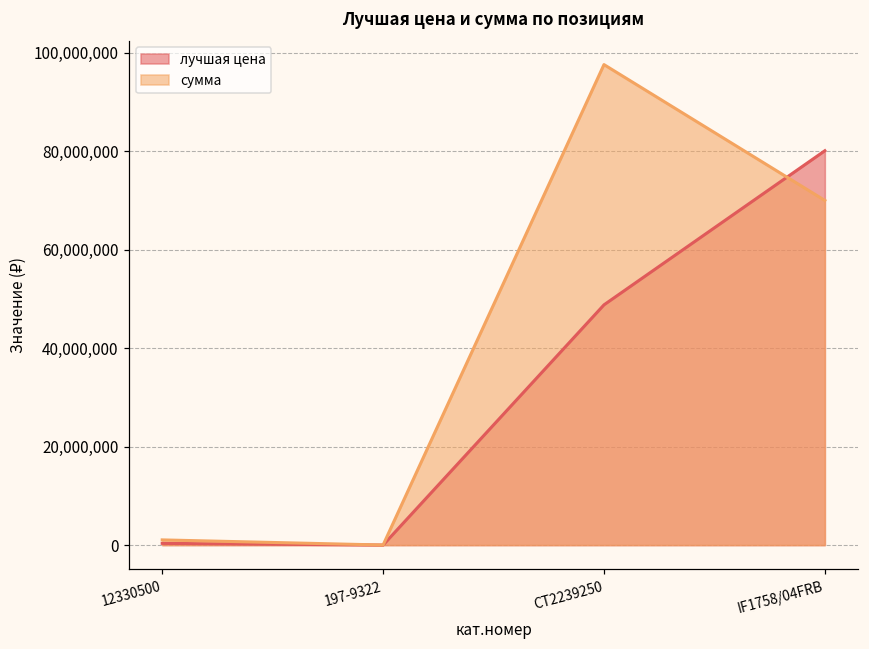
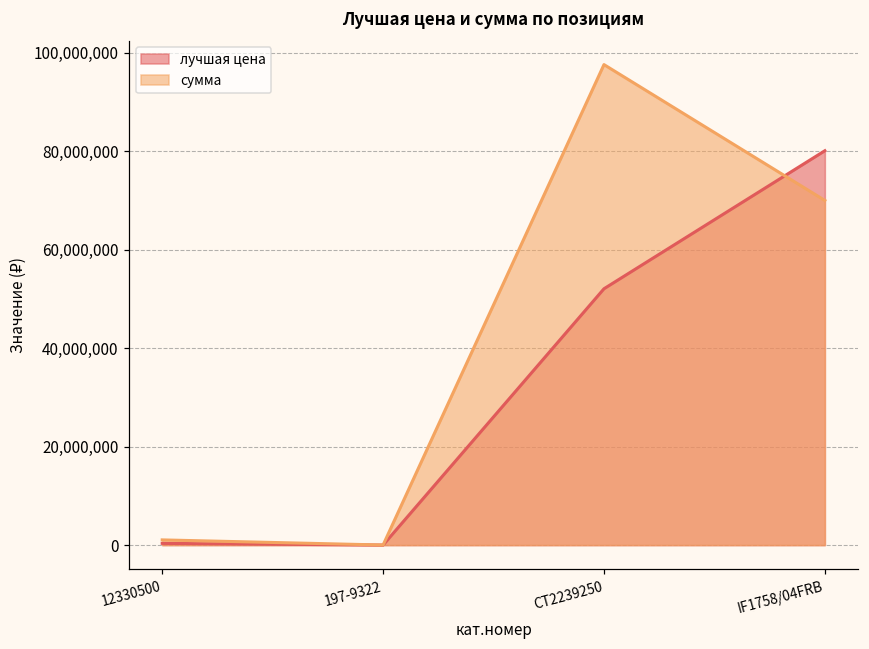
  {
    "лучшая цена": {
      "12330500": "0",
-     "CT2239250": "49,000,000",
+     "CT2239250": "52,000,000",
      "IF1758/04FRB": "80,000,000"
    },
    "сумма": {
      "12330500": "1,000,000",
      "CT2239250": "98,000,000",
      "IF1758/04FRB": "70,000,000"
    }
  }
